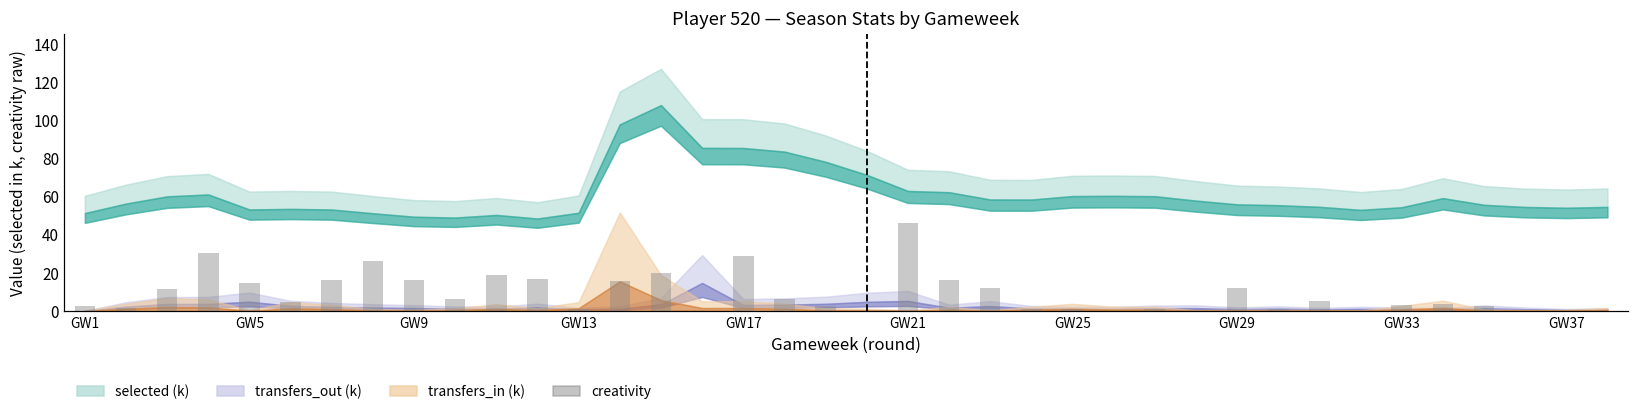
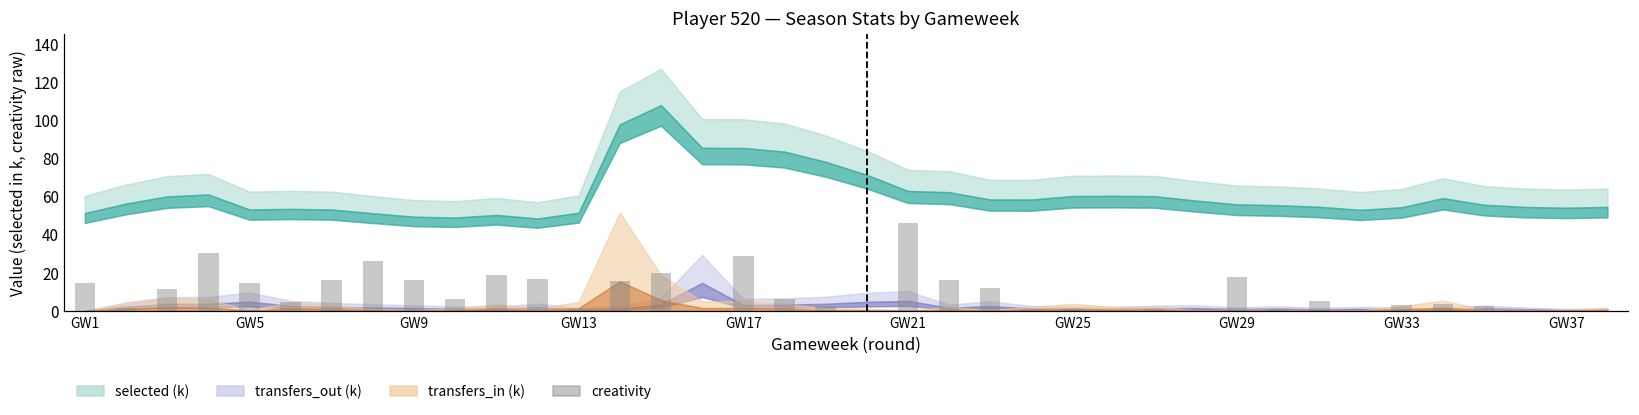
  {
    "creativity": {
-     "GW1": 3,
+     "GW1": 14,
      "GW5": 15,
      "GW9": 16,
      "GW17": 29,
      "GW21": 46,
-     "GW29": 12,
+     "GW29": 18,
      "GW33": 3,
      "GW37": 0
    }
  }
